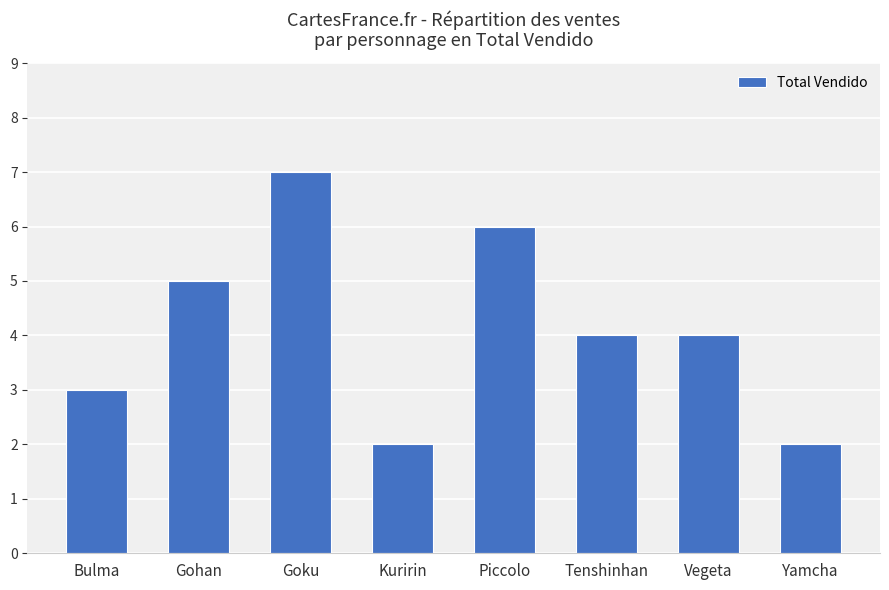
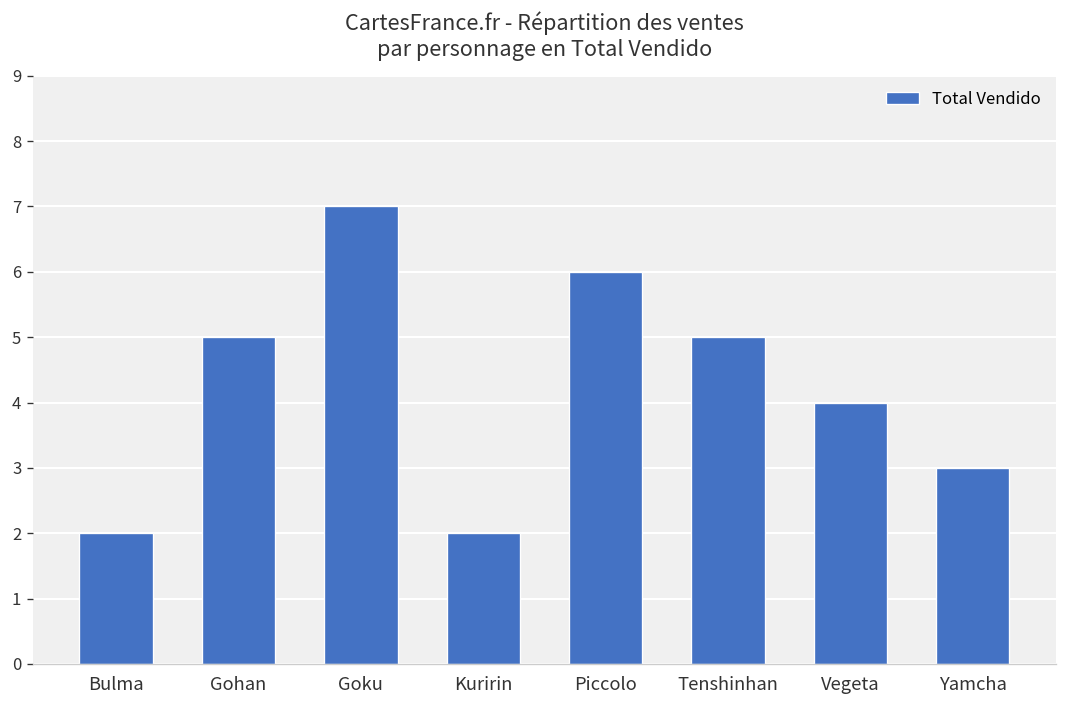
  {
-   "Bulma": 3,
+   "Bulma": 2,
    "Gohan": 5,
    "Goku": 7,
    "Kuririn": 2,
    "Piccolo": 6,
-   "Tenshinhan": 4,
+   "Tenshinhan": 5,
    "Vegeta": 4,
-   "Yamcha": 2
+   "Yamcha": 3
  }
